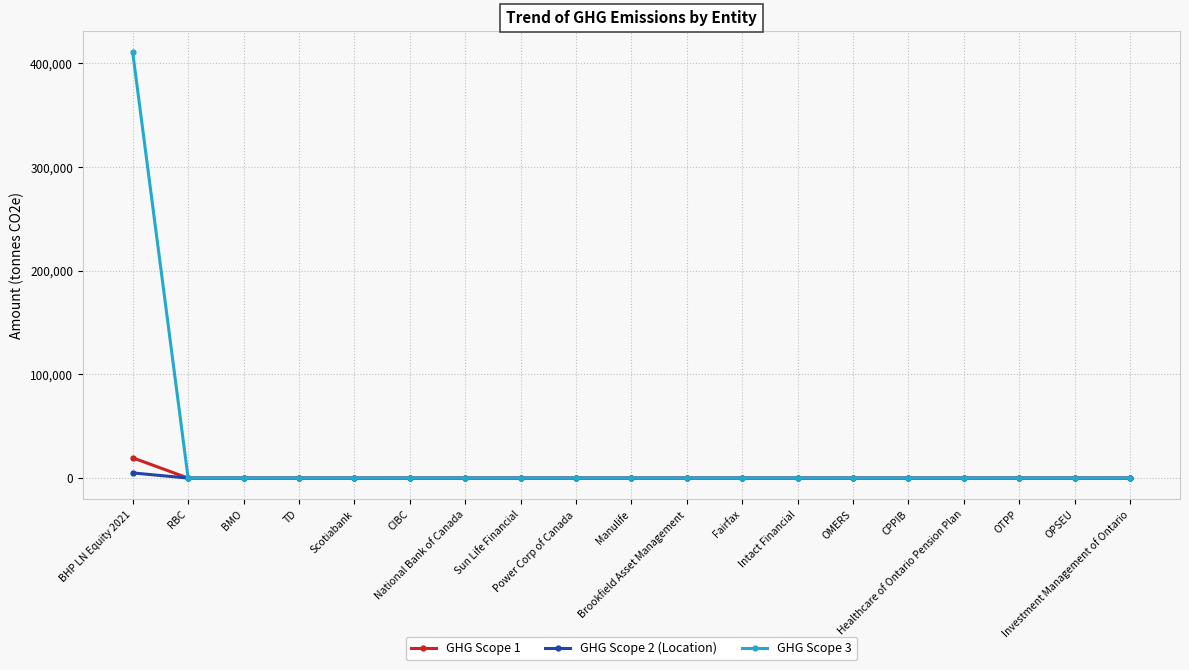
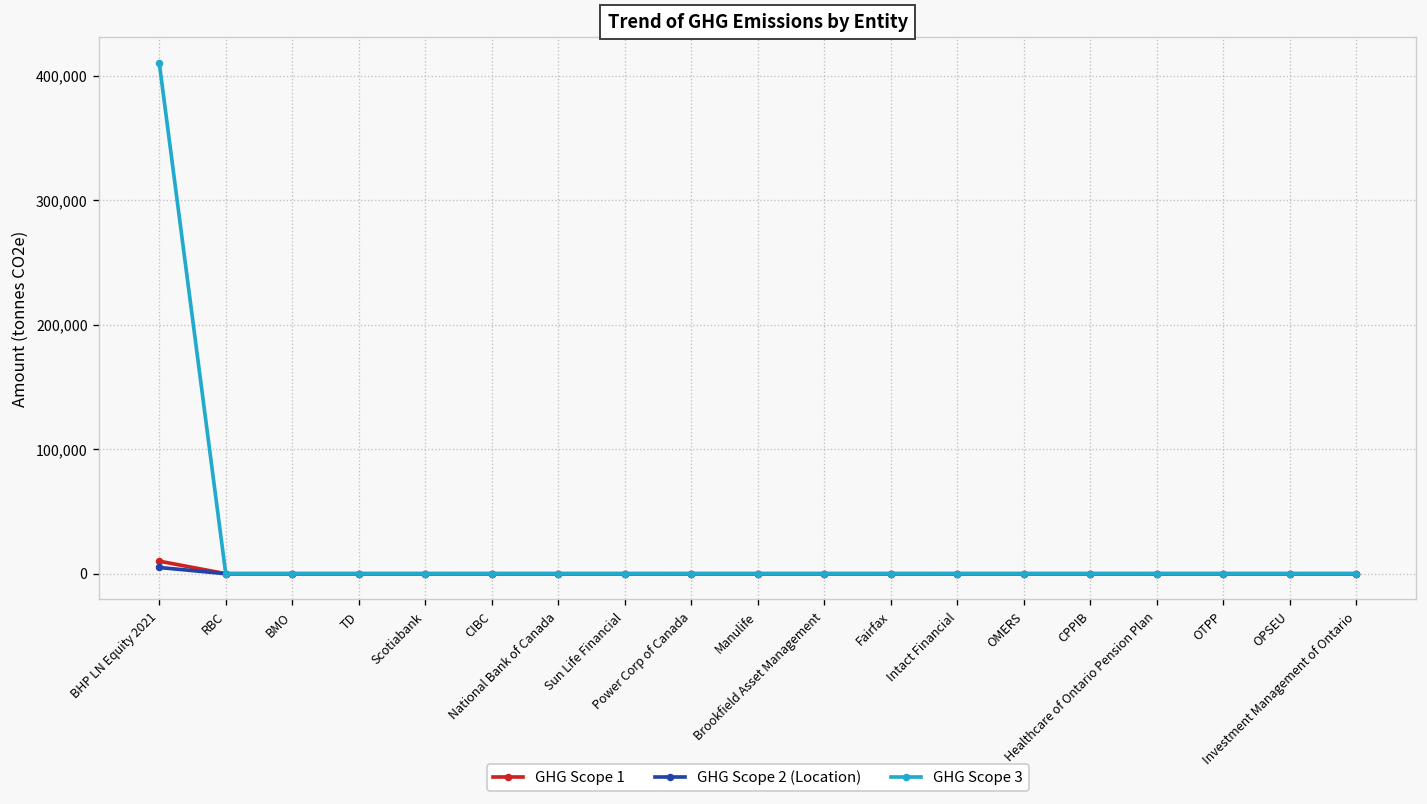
  {
    "GHG Scope 1": {
-     "BHP LN Equity 2021": "20,000"
+     "BHP LN Equity 2021": "10,000"
    },
    "GHG Scope 2 (Location)": {
      "BHP LN Equity 2021": "5,000"
    },
    "GHG Scope 3": {
      "BHP LN Equity 2021": "411,000"
    }
  }
